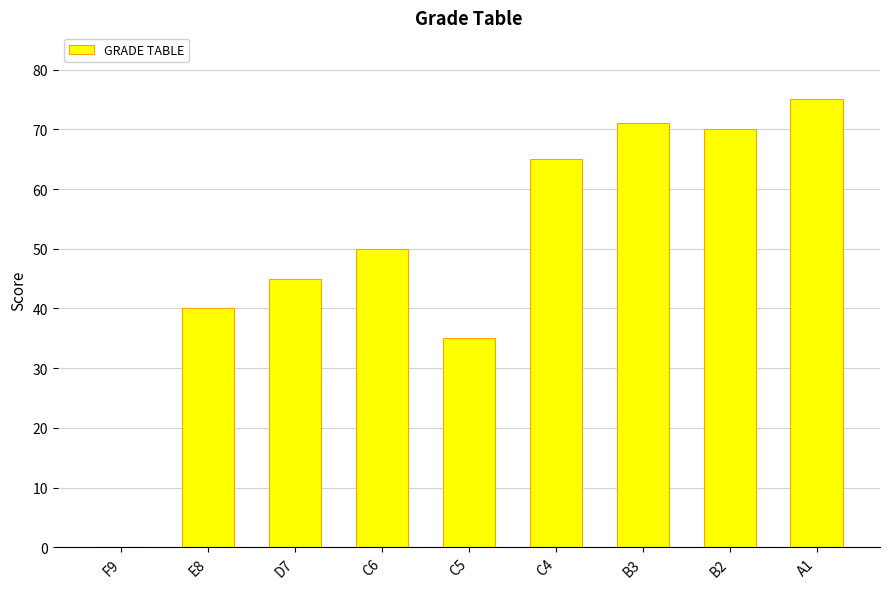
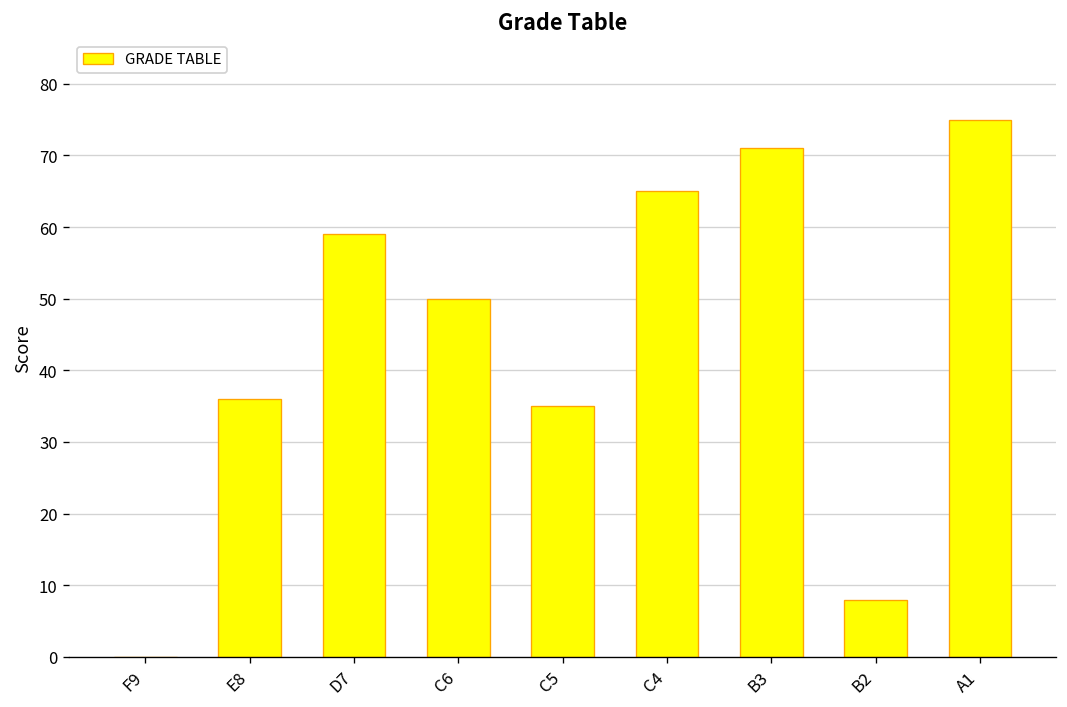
  {
    "F9": 0,
-   "E8": 40,
-   "D7": 45,
+   "E8": 36,
+   "D7": 59,
    "C6": 50,
    "C5": 35,
    "C4": 65,
    "B3": 71,
-   "B2": 70,
+   "B2": 8,
    "A1": 75
  }
